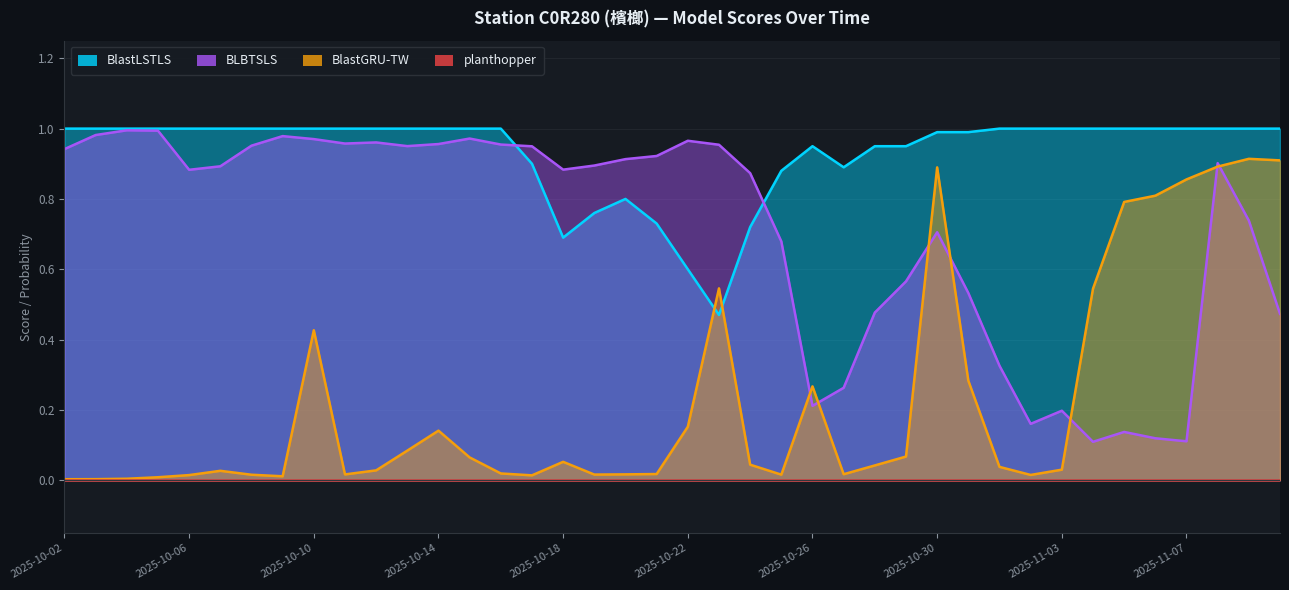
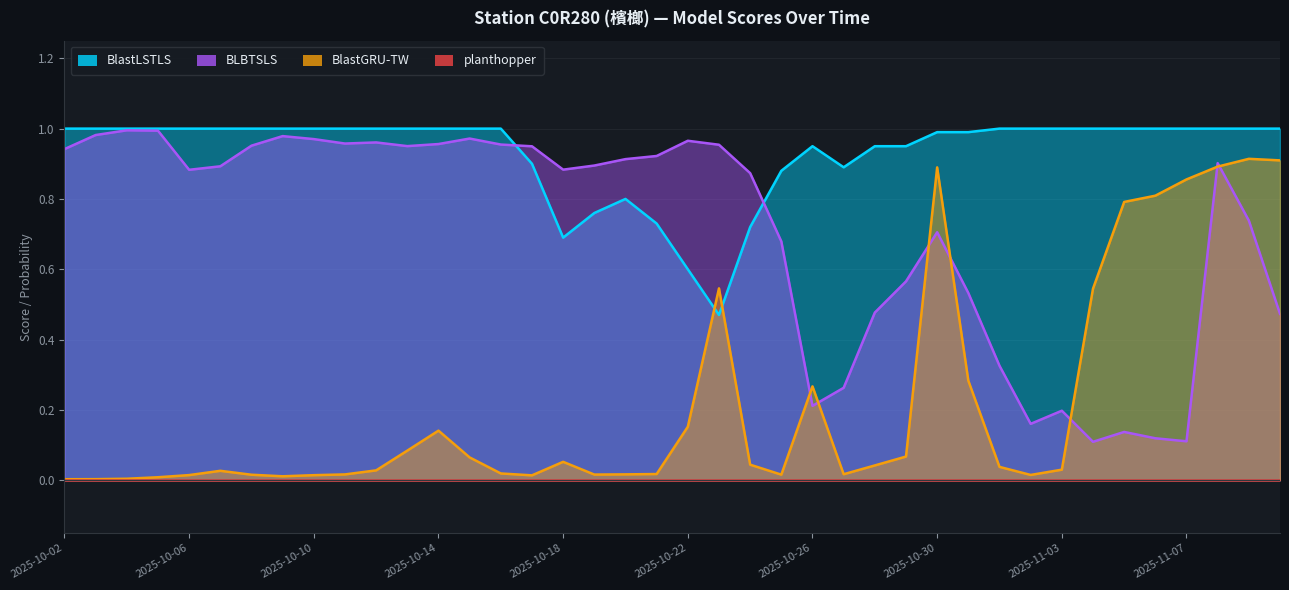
  {
    "BlastLSTLS": {
      "2025-10-02": 1.00,
      "2025-10-06": 1.00,
      "2025-10-10": 1.00,
      "2025-10-14": 1.00,
      "2025-10-18": 0.69,
      "2025-10-22": 0.60,
      "2025-10-26": 0.95,
      "2025-10-30": 0.99,
      "2025-11-03": 1.00,
      "2025-11-07": 1.00
    },
    "BLBTSLS": {
      "2025-10-02": 0.94,
      "2025-10-06": 0.88,
      "2025-10-10": 0.97,
      "2025-10-14": 0.96,
      "2025-10-18": 0.88,
      "2025-10-22": 0.97,
      "2025-10-26": 0.21,
      "2025-10-30": 0.71,
      "2025-11-03": 0.20,
      "2025-11-07": 0.11
    },
    "BlastGRU-TW": {
      "2025-10-06": 0.01,
-     "2025-10-10": 0.43,
+     "2025-10-10": 0.01,
      "2025-10-14": 0.14,
      "2025-10-18": 0.05,
      "2025-10-22": 0.15,
      "2025-10-26": 0.27,
      "2025-10-30": 0.89,
      "2025-11-03": 0.03,
      "2025-11-07": 0.86
    },
    "planthopper": {
      "2025-10-06": 0.00,
      "2025-10-10": 0.00,
      "2025-10-14": 0.00,
      "2025-10-18": 0.00,
      "2025-10-22": 0.00,
      "2025-10-26": 0.00,
      "2025-10-30": 0.00,
      "2025-11-03": 0.00,
      "2025-11-07": 0.00
    }
  }
